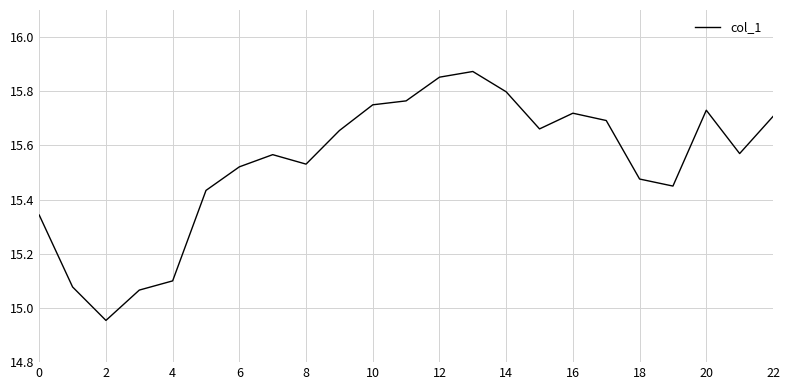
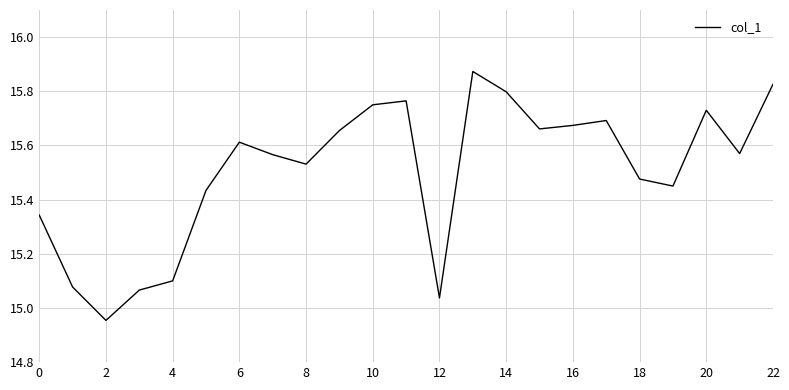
  {
    "0": 15.34,
    "2": 14.95,
    "4": 15.10,
-   "6": 15.52,
+   "6": 15.61,
    "8": 15.53,
    "10": 15.75,
-   "12": 15.85,
+   "12": 15.04,
    "14": 15.80,
-   "16": 15.72,
+   "16": 15.67,
    "18": 15.48,
    "20": 15.73,
-   "22": 15.71
+   "22": 15.83
  }
